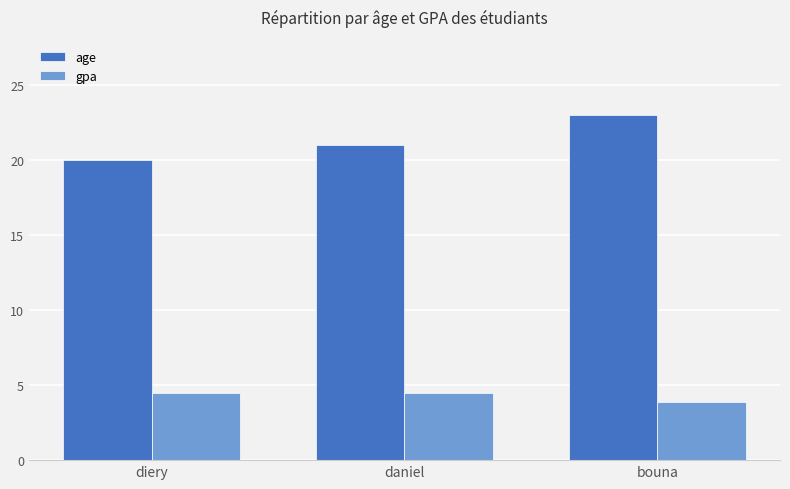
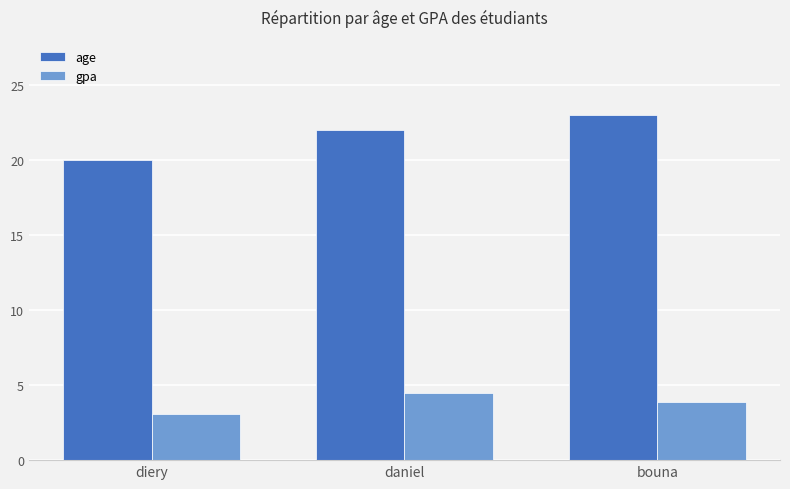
  {
    "age": {
      "diery": 20,
-     "daniel": 21,
+     "daniel": 22,
      "bouna": 23
    },
    "gpa": {
-     "diery": 4.5,
+     "diery": 3.1,
      "daniel": 4.5,
      "bouna": 3.9
    }
  }
